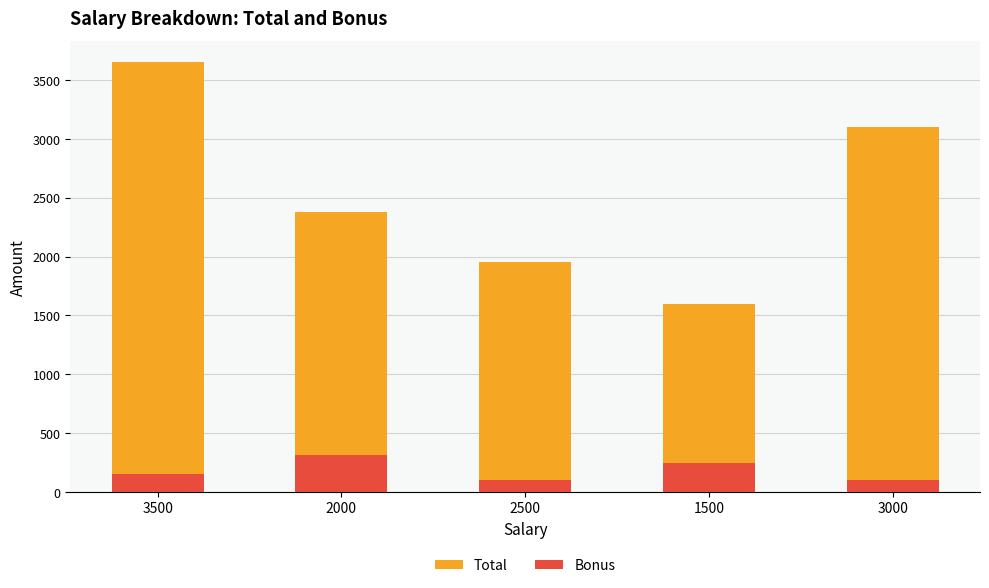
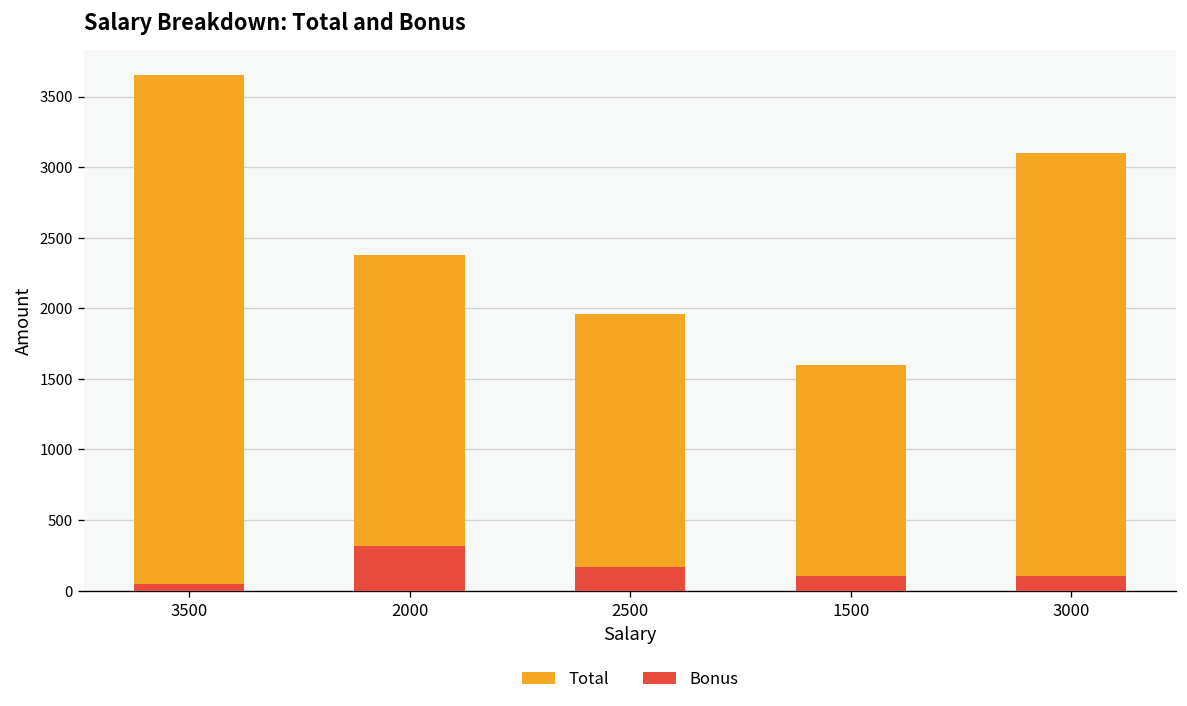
  {
    "Total": {
      "3500": 3650,
      "2000": 2380,
      "2500": 1960,
      "1500": 1600,
      "3000": 3100
    },
    "Bonus": {
-     "3500": 150,
-     "2500": 100,
-     "1500": 240
+     "3500": 50,
+     "2500": 170,
+     "1500": 100
    }
  }
